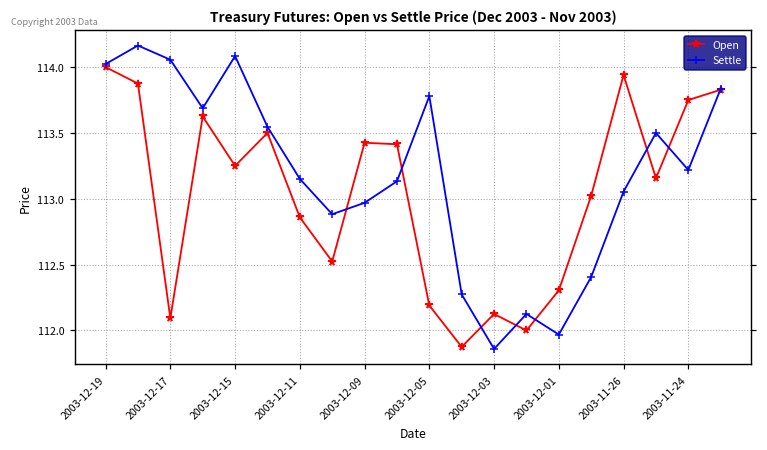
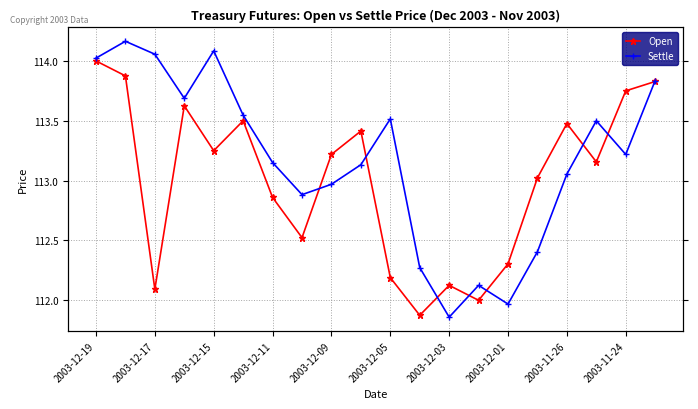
  {
    "Open": {
      "2003-12-19": 114.00,
      "2003-12-17": 112.09,
      "2003-12-15": 113.25,
      "2003-12-11": 112.86,
-     "2003-12-09": 113.43,
+     "2003-12-09": 113.22,
      "2003-12-05": 112.19,
      "2003-12-03": 112.13,
      "2003-12-01": 112.30,
-     "2003-11-26": 113.94,
+     "2003-11-26": 113.48,
      "2003-11-24": 113.75
    },
    "Settle": {
      "2003-12-19": 114.02,
      "2003-12-17": 114.06,
      "2003-12-15": 114.08,
      "2003-12-11": 113.15,
      "2003-12-09": 112.97,
-     "2003-12-05": 113.78,
+     "2003-12-05": 113.52,
      "2003-12-03": 111.86,
      "2003-12-01": 111.97,
      "2003-11-26": 113.05,
      "2003-11-24": 113.22
    }
  }
